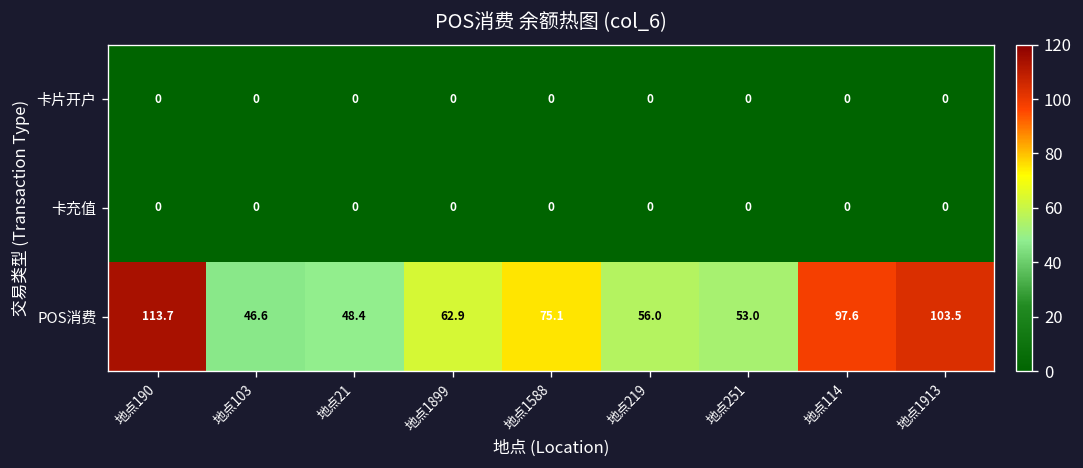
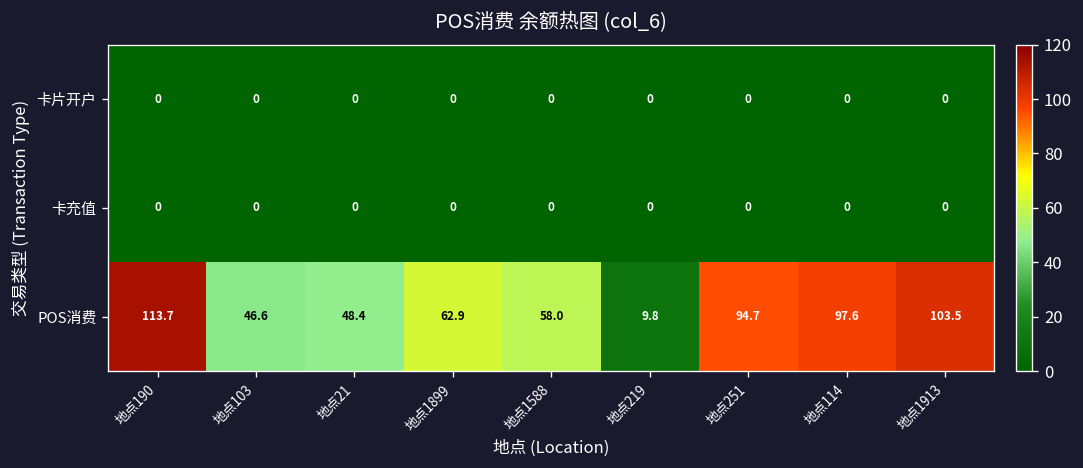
  {
    "卡片开户": {
      "地点190": 0,
      "地点103": 0,
      "地点21": 0,
      "地点1899": 0,
      "地点1588": 0,
      "地点219": 0,
      "地点251": 0,
      "地点114": 0,
      "地点1913": 0
    },
    "卡充值": {
      "地点190": 0,
      "地点103": 0,
      "地点21": 0,
      "地点1899": 0,
      "地点1588": 0,
      "地点219": 0,
      "地点251": 0,
      "地点114": 0,
      "地点1913": 0
    },
    "POS消费": {
      "地点190": 113.7,
      "地点103": 46.6,
      "地点21": 48.4,
      "地点1899": 62.9,
-     "地点1588": 75.1,
-     "地点219": 56.0,
-     "地点251": 53.0,
+     "地点1588": 58.0,
+     "地点219": 9.8,
+     "地点251": 94.7,
      "地点114": 97.6,
      "地点1913": 103.5
    }
  }
